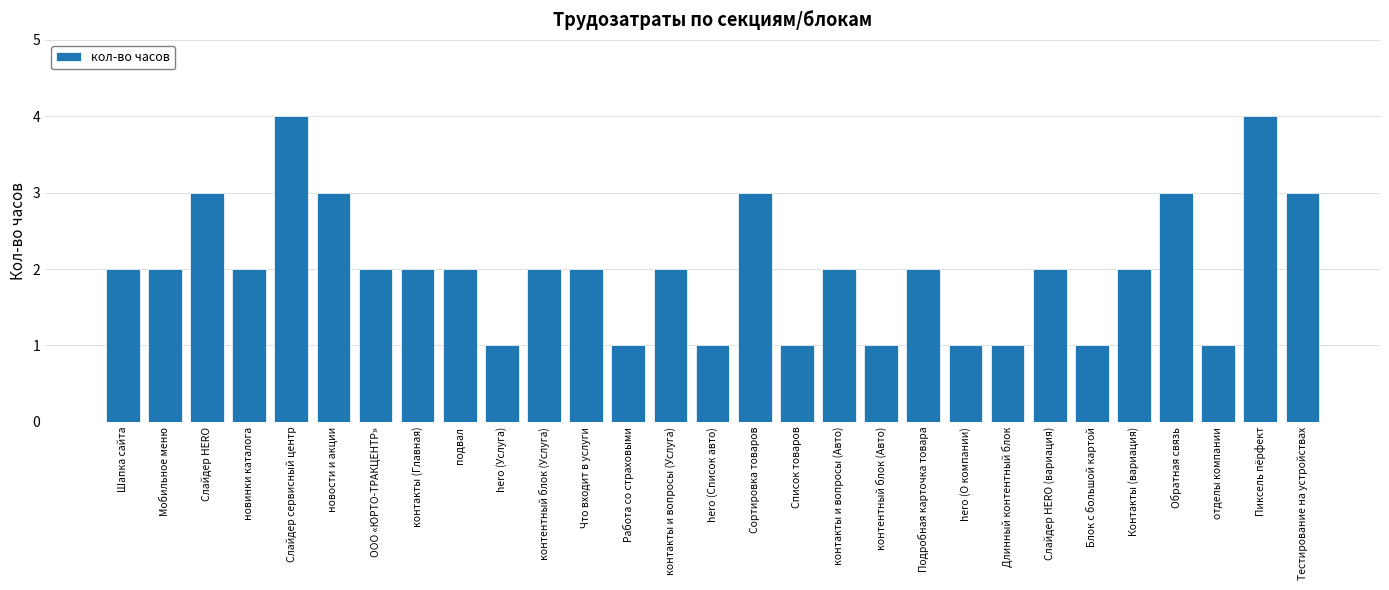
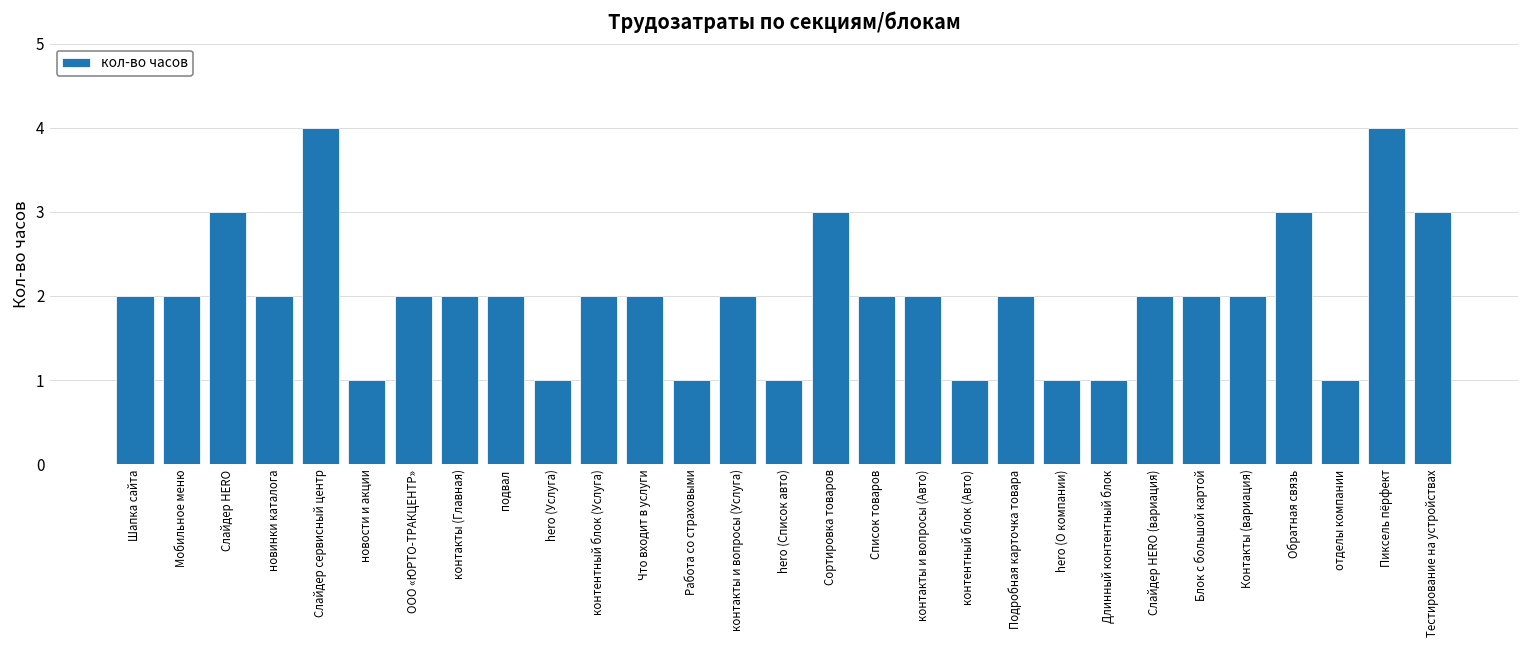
  {
    "Шапка сайта": 2,
    "Мобильное меню": 2,
    "Слайдер HERO": 3,
    "новинки каталога": 2,
    "Слайдер cервисный центр": 4,
-   "новости и акции": 3,
+   "новости и акции": 1,
    "ООО «ЮРТО-ТРАКЦЕНТР»": 2,
    "контакты (Главная)": 2,
    "подвал": 2,
    "hero (Услуга)": 1,
    "контентный блок (Услуга)": 2,
    "Что входит в услуги": 2,
    "Работа со страховыми": 1,
    "контакты и вопросы (Услуга)": 2,
    "hero (Список авто)": 1,
    "Сортировка товаров": 3,
-   "Список товаров": 1,
+   "Список товаров": 2,
    "контакты и вопросы (Авто)": 2,
    "контентный блок (Авто)": 1,
    "Подробная карточка товара": 2,
    "hero (О компании)": 1,
    "Длинный контентный блок": 1,
    "Слайдер HERO (вариация)": 2,
-   "Блок с большой картой": 1,
+   "Блок с большой картой": 2,
    "Контакты (вариация)": 2,
    "Обратная связь": 3,
    "отделы компании": 1,
    "Пиксель пёрфект": 4,
    "Тестирование на устройствах": 3
  }
